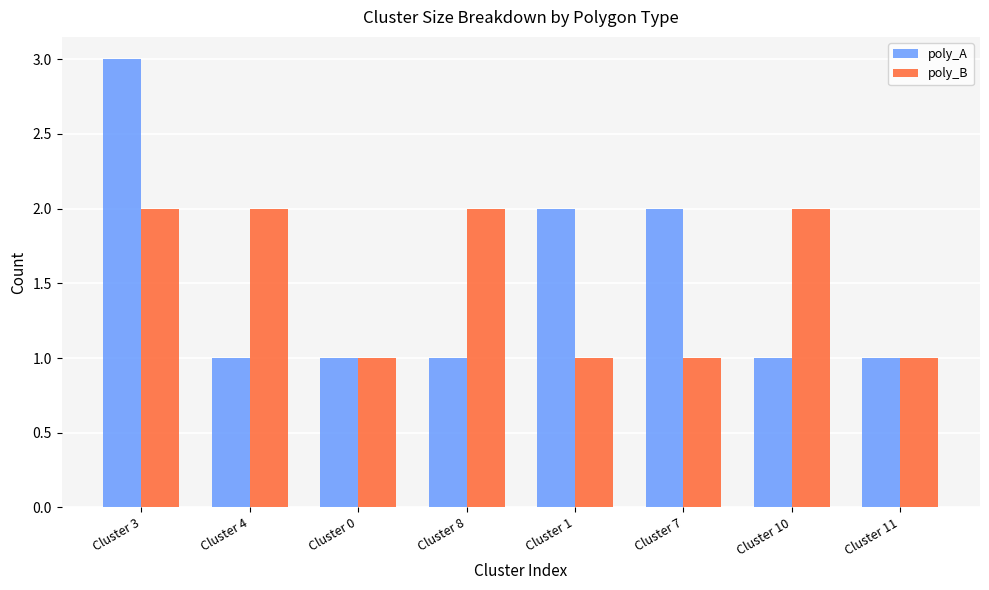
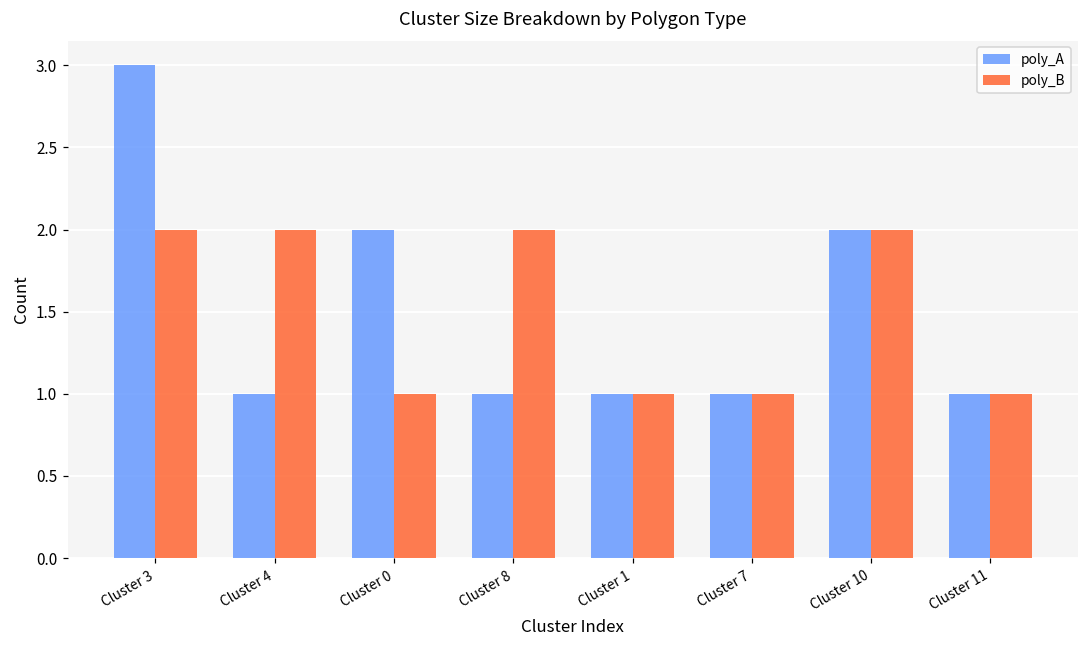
  {
    "poly_A": {
      "Cluster 3": 3,
      "Cluster 4": 1,
-     "Cluster 0": 1,
+     "Cluster 0": 2,
      "Cluster 8": 1,
-     "Cluster 1": 2,
-     "Cluster 7": 2,
-     "Cluster 10": 1,
+     "Cluster 1": 1,
+     "Cluster 7": 1,
+     "Cluster 10": 2,
      "Cluster 11": 1
    },
    "poly_B": {
      "Cluster 3": 2,
      "Cluster 4": 2,
      "Cluster 0": 1,
      "Cluster 8": 2,
      "Cluster 1": 1,
      "Cluster 7": 1,
      "Cluster 10": 2,
      "Cluster 11": 1
    }
  }
